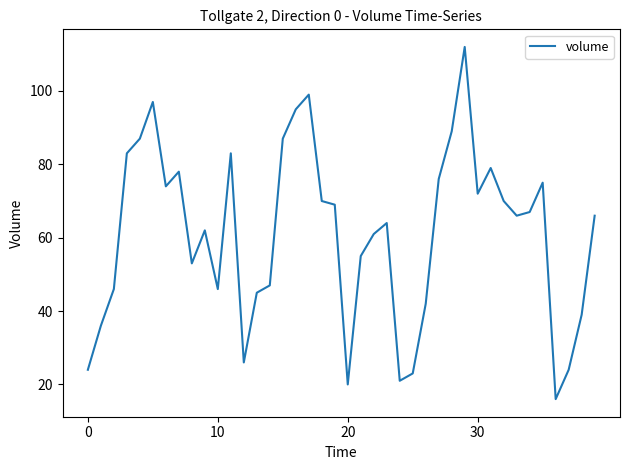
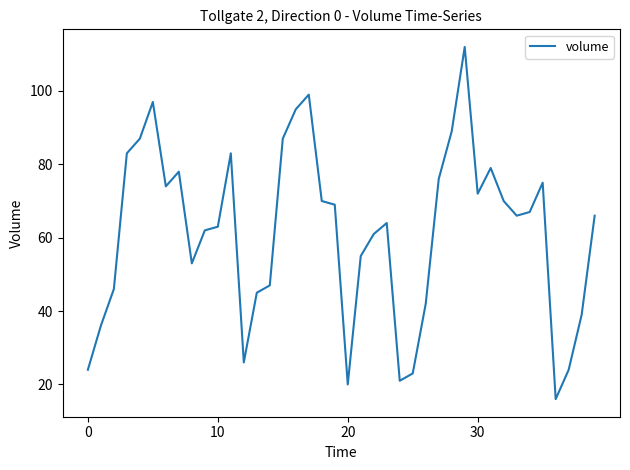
  {
    "0": 24,
-   "10": 46,
+   "10": 63,
    "20": 20,
    "30": 72
  }
